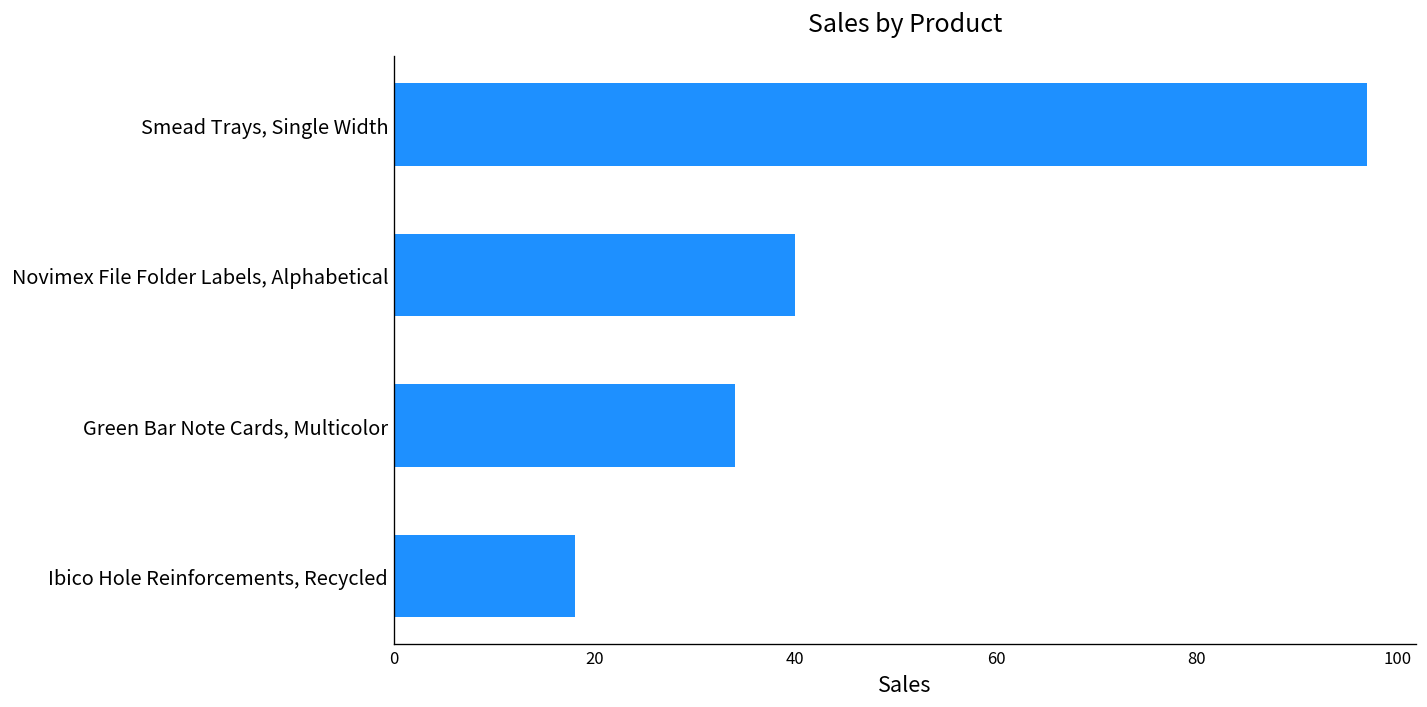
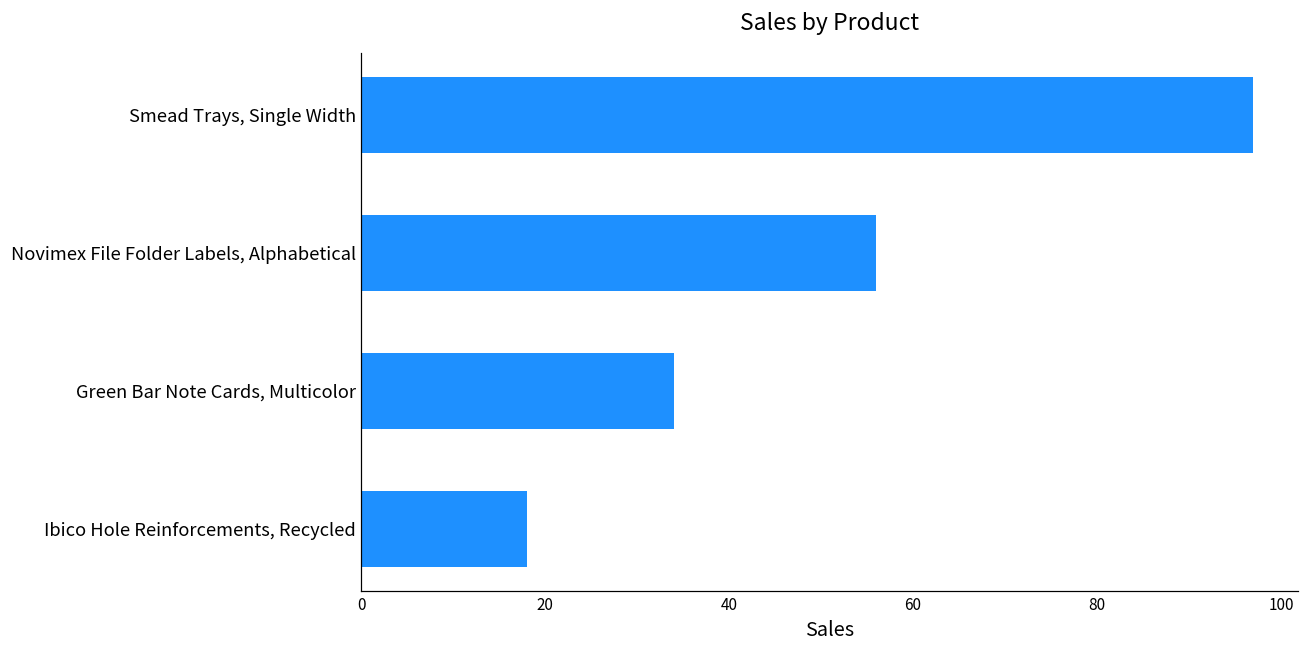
  {
    "Smead Trays, Single Width": 97,
-   "Novimex File Folder Labels, Alphabetical": 40,
+   "Novimex File Folder Labels, Alphabetical": 56,
    "Green Bar Note Cards, Multicolor": 34,
    "Ibico Hole Reinforcements, Recycled": 18
  }
